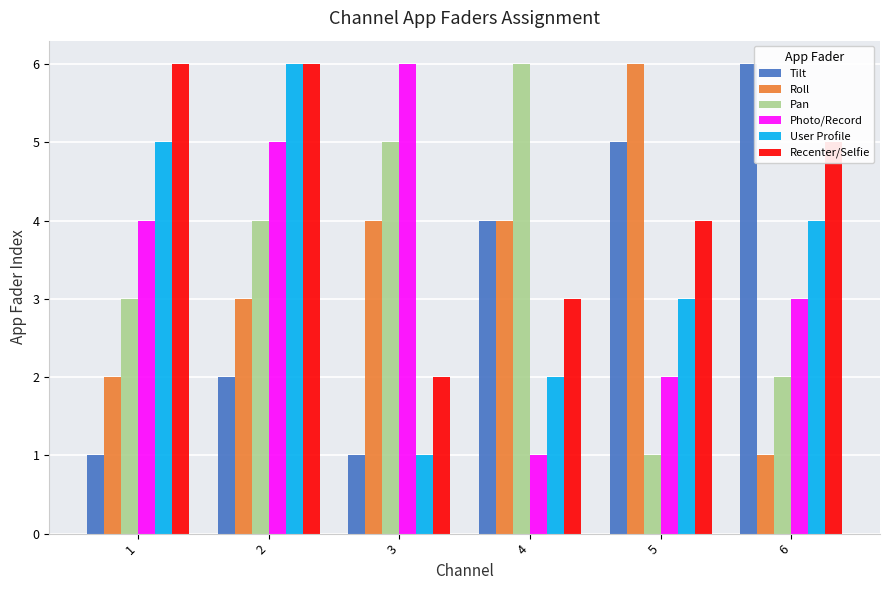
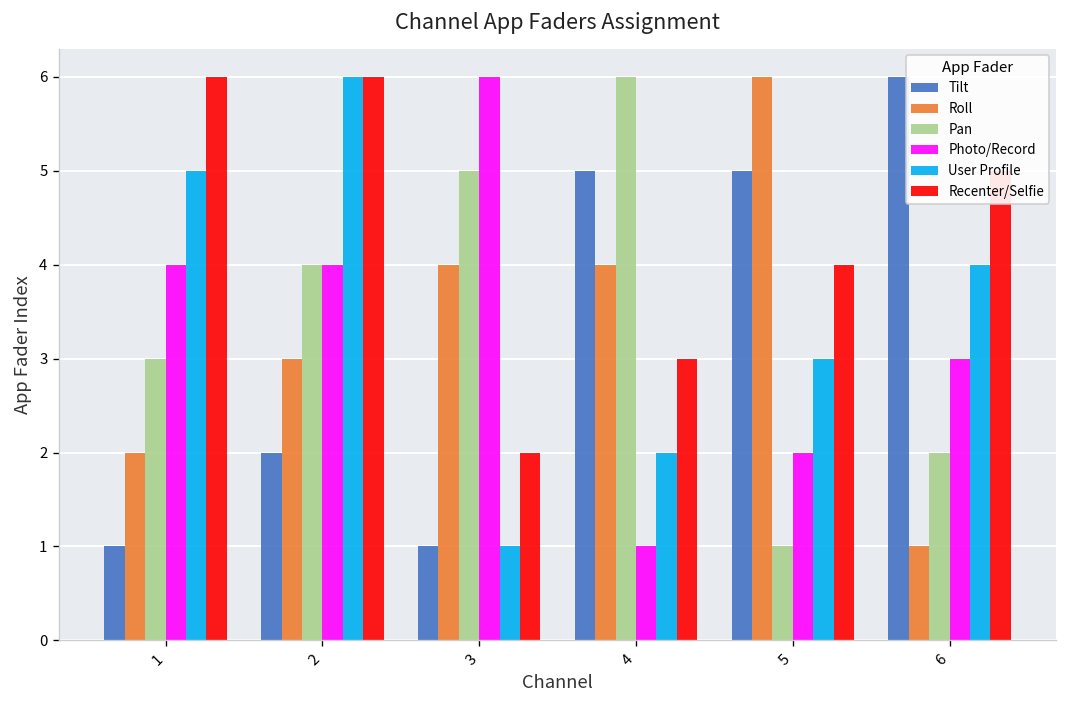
  {
    "Tilt": {
      "1": 1,
      "2": 2,
      "3": 1,
-     "4": 4,
+     "4": 5,
      "5": 5,
      "6": 6
    },
    "Roll": {
      "1": 2,
      "2": 3,
      "3": 4,
      "4": 4,
      "5": 6,
      "6": 1
    },
    "Pan": {
      "1": 3,
      "2": 4,
      "3": 5,
      "4": 6,
      "5": 1,
      "6": 2
    },
    "Photo/Record": {
      "1": 4,
-     "2": 5,
+     "2": 4,
      "3": 6,
      "4": 1,
      "5": 2,
      "6": 3
    },
    "User Profile": {
      "1": 5,
      "2": 6,
      "3": 1,
      "4": 2,
      "5": 3,
      "6": 4
    },
    "Recenter/Selfie": {
      "1": 6,
      "2": 6,
      "3": 2,
      "4": 3,
      "5": 4
    }
  }
